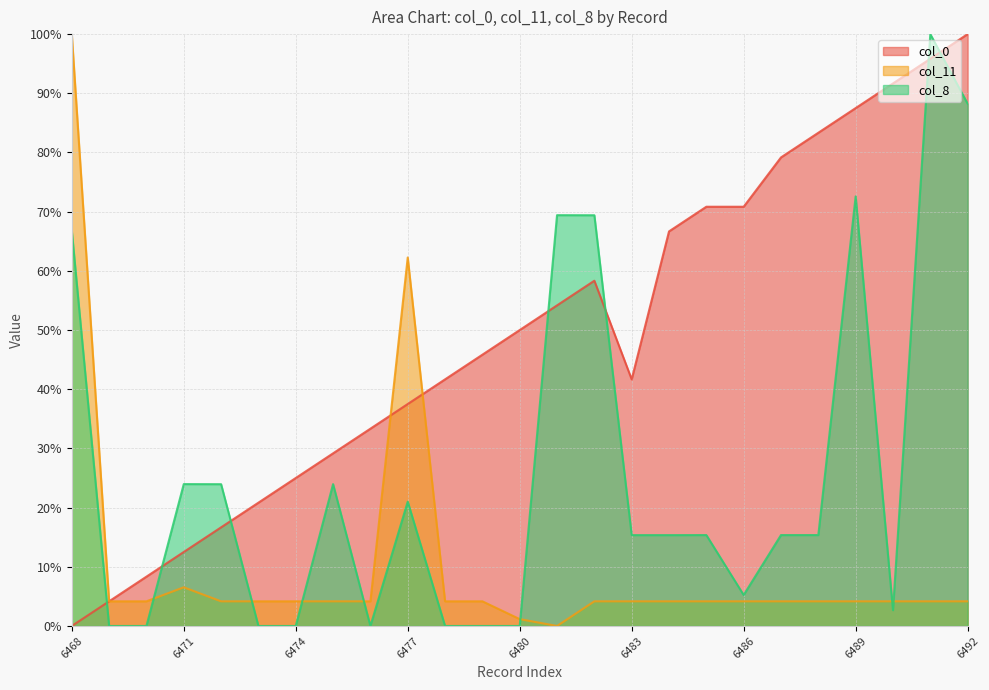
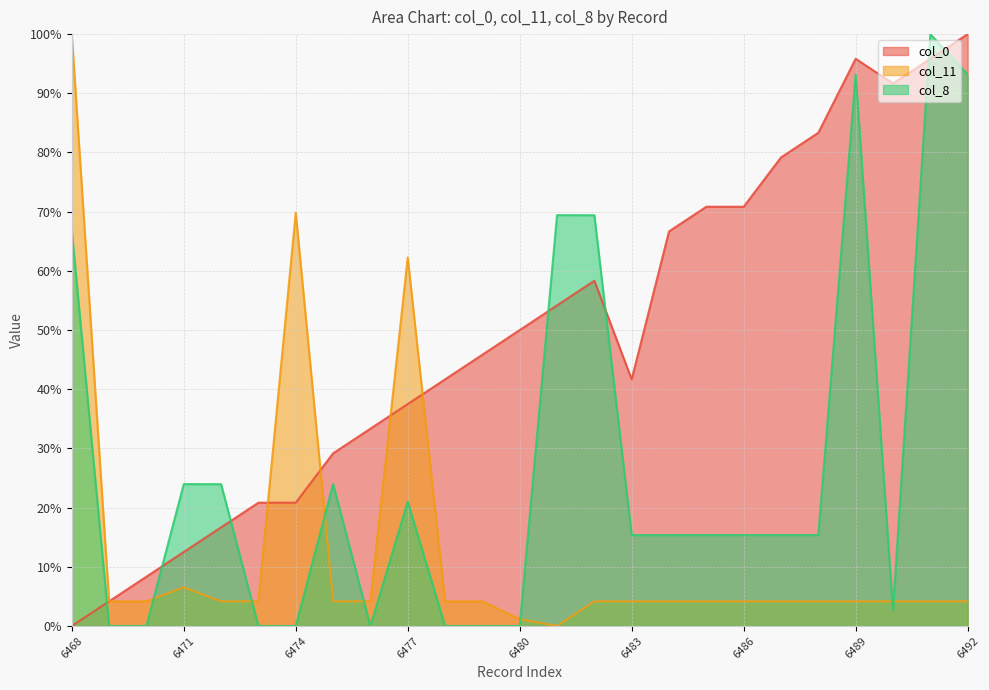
  {
    "col_0": {
      "6468": "0%",
      "6471": "13%",
-     "6474": "25%",
+     "6474": "21%",
      "6477": "38%",
      "6480": "50%",
      "6483": "42%",
      "6486": "71%",
-     "6489": "88%",
+     "6489": "96%",
      "6492": "100%"
    },
    "col_11": {
      "6468": "100%",
      "6471": "7%",
-     "6474": "4%",
+     "6474": "70%",
      "6477": "62%",
      "6480": "1%",
      "6483": "4%",
      "6486": "4%",
      "6489": "4%",
      "6492": "4%"
    },
    "col_8": {
      "6468": "67%",
      "6471": "24%",
      "6474": "0%",
      "6477": "21%",
      "6480": "0%",
      "6483": "15%",
-     "6486": "5%",
-     "6489": "73%",
-     "6492": "88%"
+     "6486": "15%",
+     "6489": "93%",
+     "6492": "93%"
    }
  }
